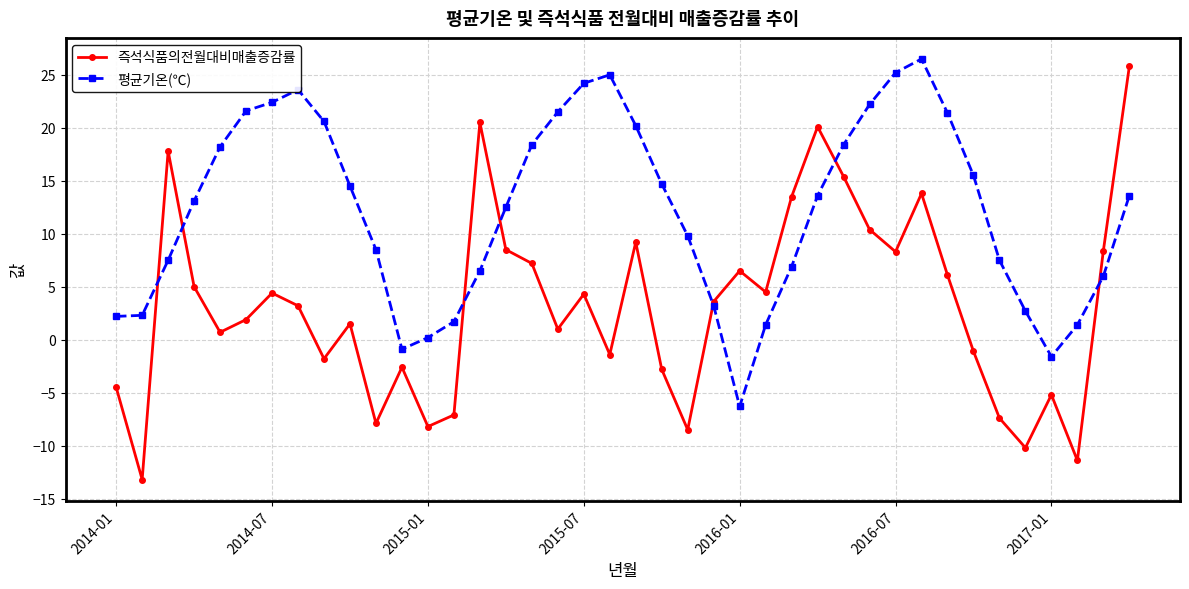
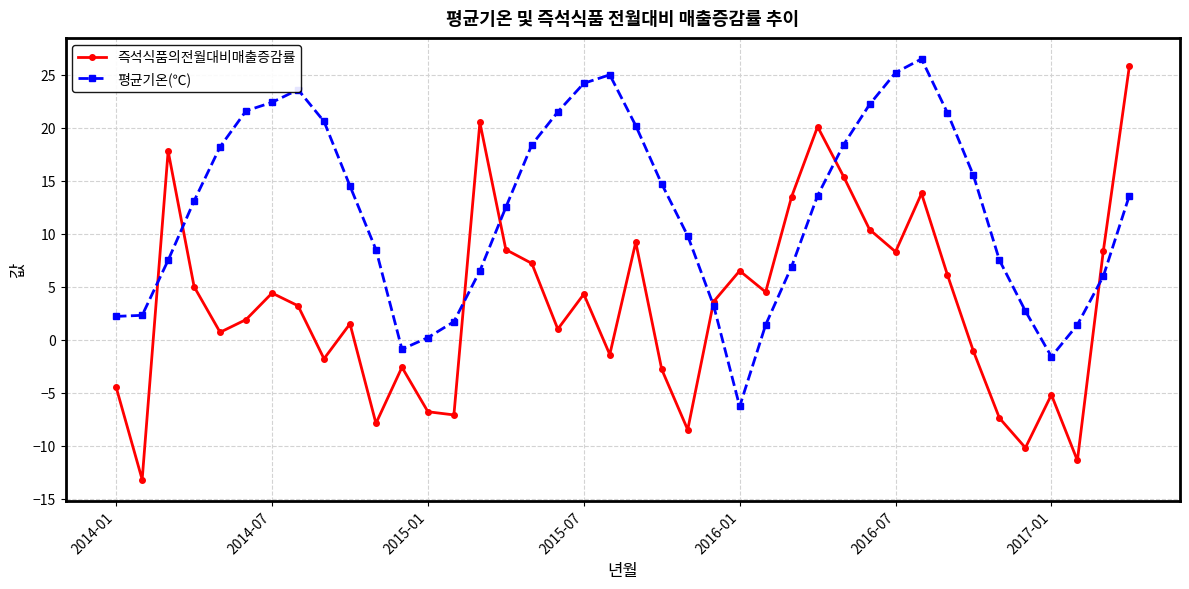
  {
    "즉석식품의전월대비매출증감률": {
      "2014-01": -4.5,
      "2014-07": 4.4,
-     "2015-01": -8.2,
+     "2015-01": -6.8,
      "2015-07": 4.3,
      "2016-01": 6.5,
      "2016-07": 8.3,
      "2017-01": -5.2
    },
    "평균기온(℃)": {
      "2014-01": 2.2,
      "2014-07": 22.4,
      "2015-01": 0.2,
      "2015-07": 24.2,
      "2016-01": -6.3,
      "2016-07": 25.2,
      "2017-01": -1.6
    }
  }
